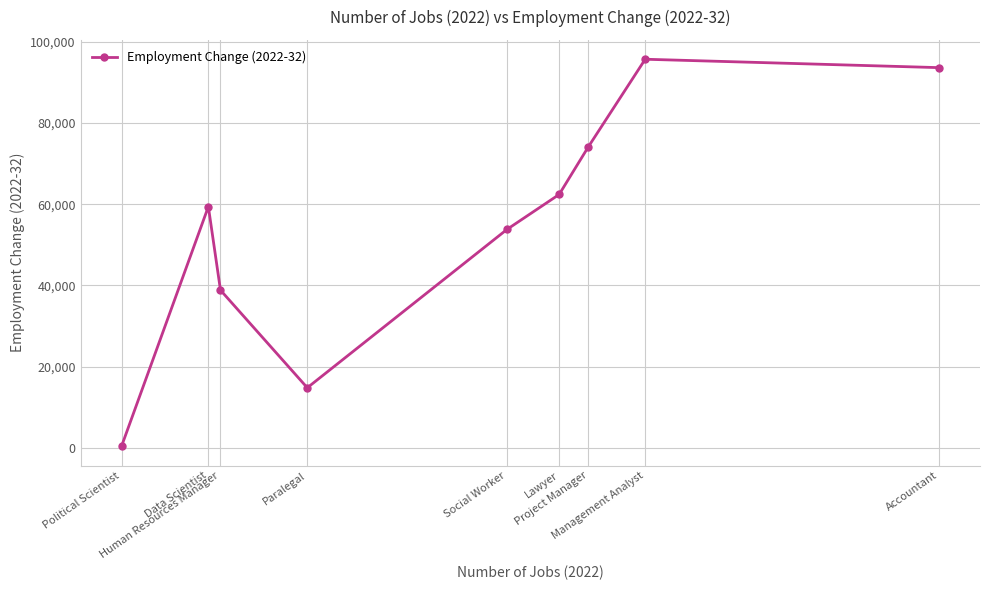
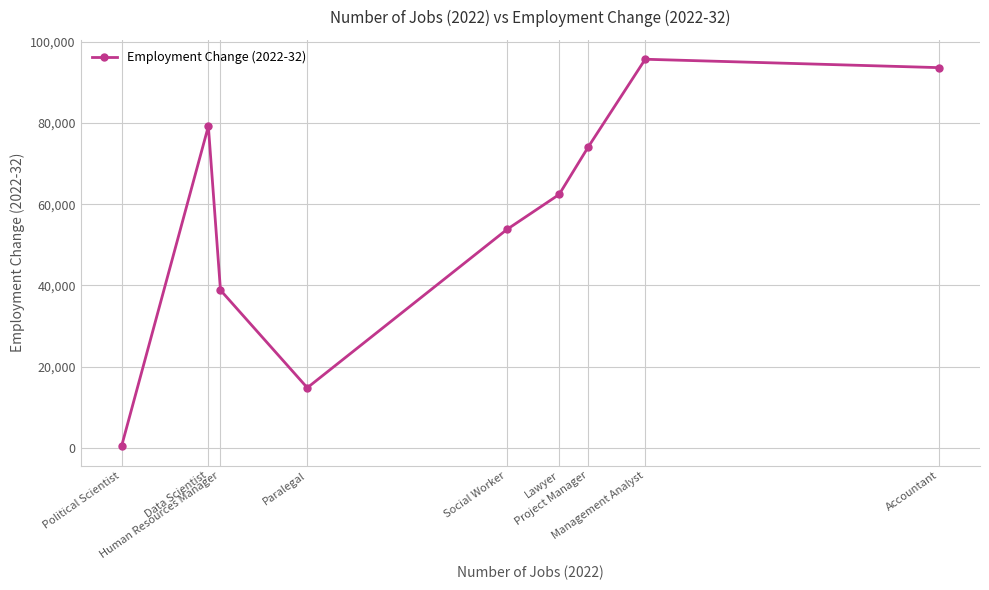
  {
    "Political Scientist": "0",
-   "Data Scientist": "59,000",
+   "Data Scientist": "79,000",
    "Human Resources Manager": "39,000",
    "Paralegal": "15,000",
    "Social Worker": "54,000",
    "Lawyer": "62,000",
    "Project Manager": "74,000",
    "Management Analyst": "96,000",
    "Accountant": "94,000"
  }
